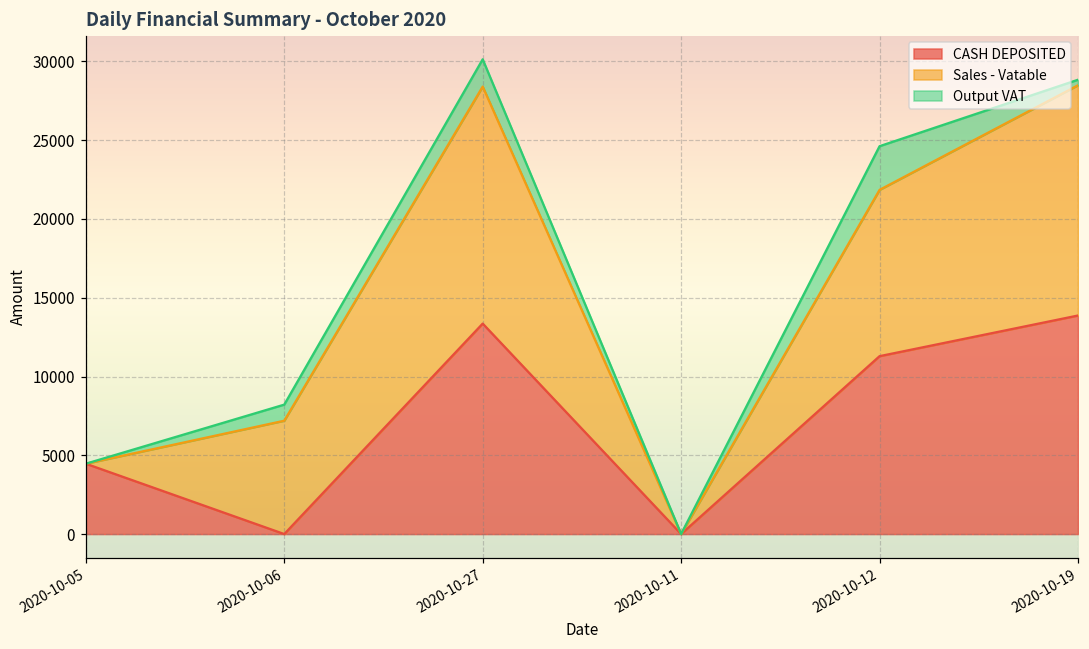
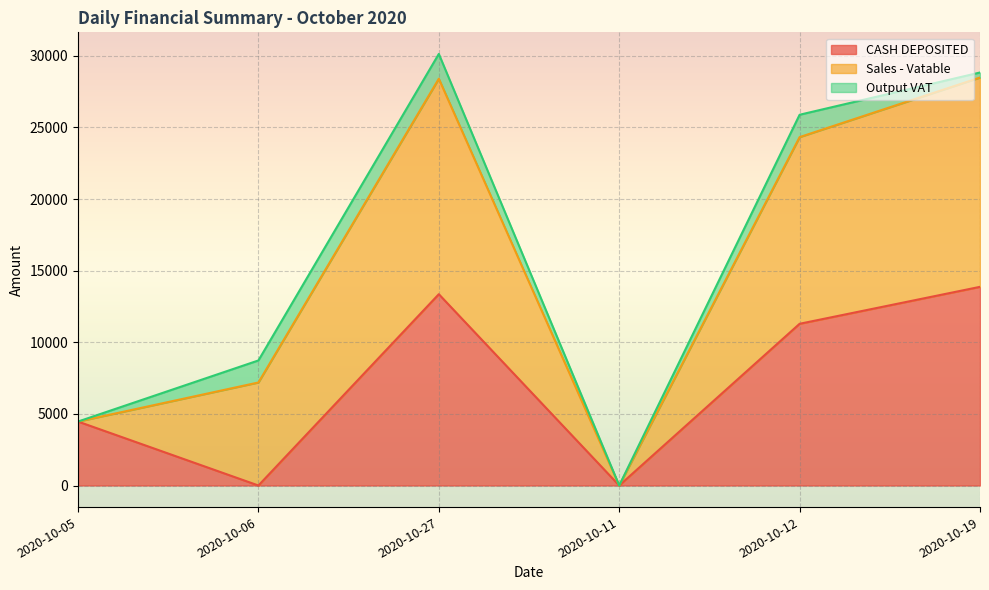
  {
    "CASH DEPOSITED": {
      "2020-10-06": 0,
      "2020-10-27": 13400,
      "2020-10-12": 11300,
      "2020-10-19": 13900
    },
    "Sales - Vatable": {
      "2020-10-06": 7200,
      "2020-10-27": 15000,
-     "2020-10-12": 10600,
+     "2020-10-12": 13000,
      "2020-10-19": 14600
    },
    "Output VAT": {
-     "2020-10-06": 1000,
+     "2020-10-06": 1500,
      "2020-10-27": 1700,
-     "2020-10-12": 2800,
+     "2020-10-12": 1600,
      "2020-10-19": 400
    }
  }
